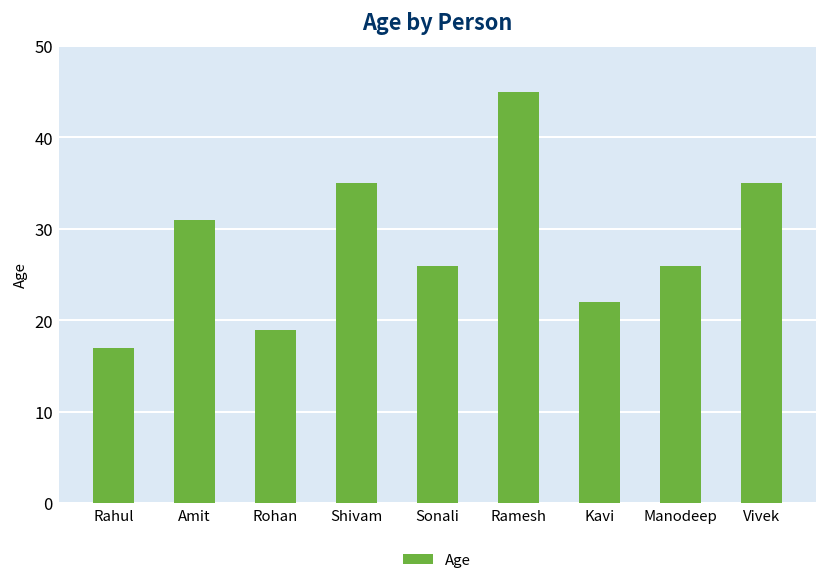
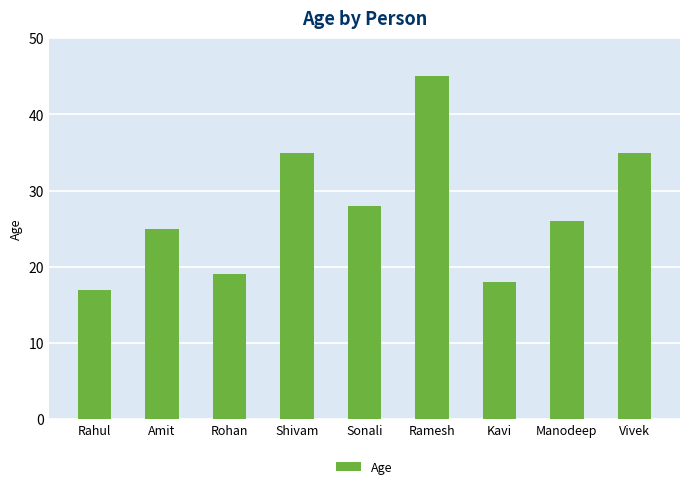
  {
    "Rahul": 17,
-   "Amit": 31,
+   "Amit": 25,
    "Rohan": 19,
    "Shivam": 35,
-   "Sonali": 26,
+   "Sonali": 28,
    "Ramesh": 45,
-   "Kavi": 22,
+   "Kavi": 18,
    "Manodeep": 26,
    "Vivek": 35
  }
